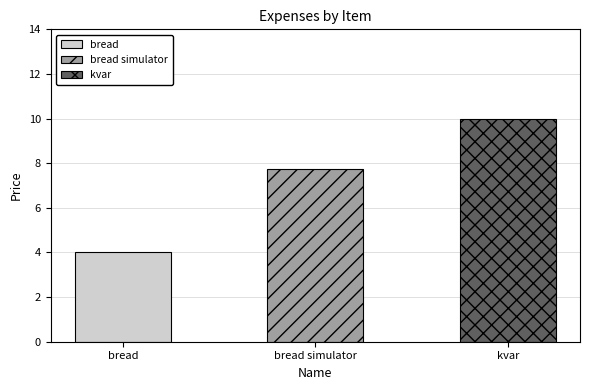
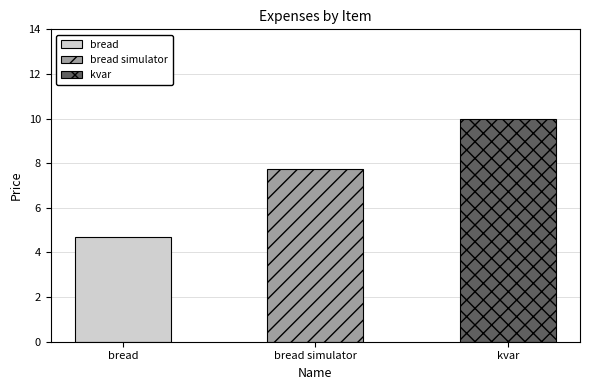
  {
-   "bread": 4.0,
+   "bread": 4.7,
    "bread simulator": 7.7,
    "kvar": 10.0
  }
